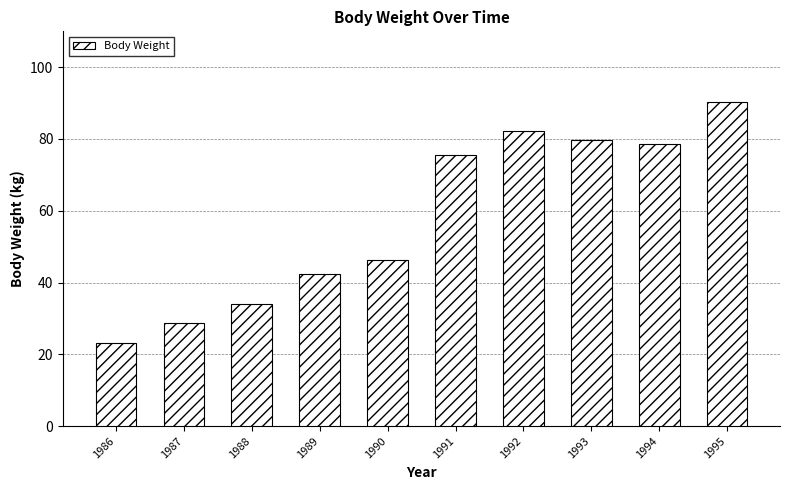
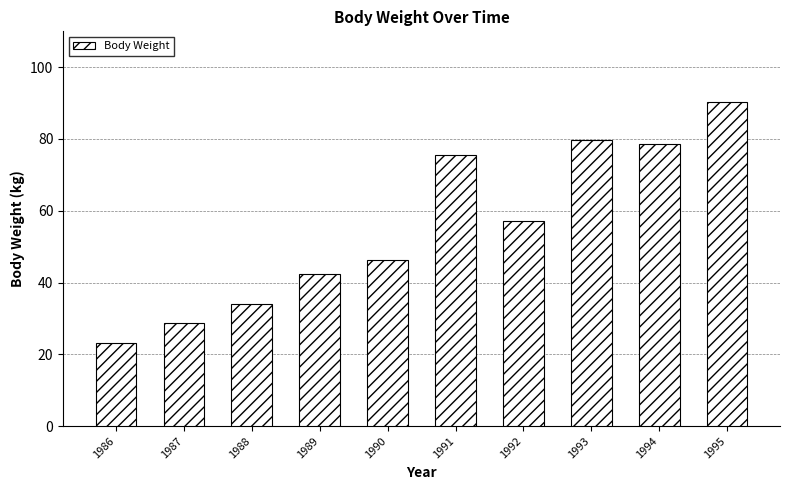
  {
    "1986": 23,
    "1987": 29,
    "1988": 34,
    "1989": 42,
    "1990": 46,
    "1991": 76,
-   "1992": 82,
+   "1992": 57,
    "1993": 80,
    "1994": 79,
    "1995": 90
  }
